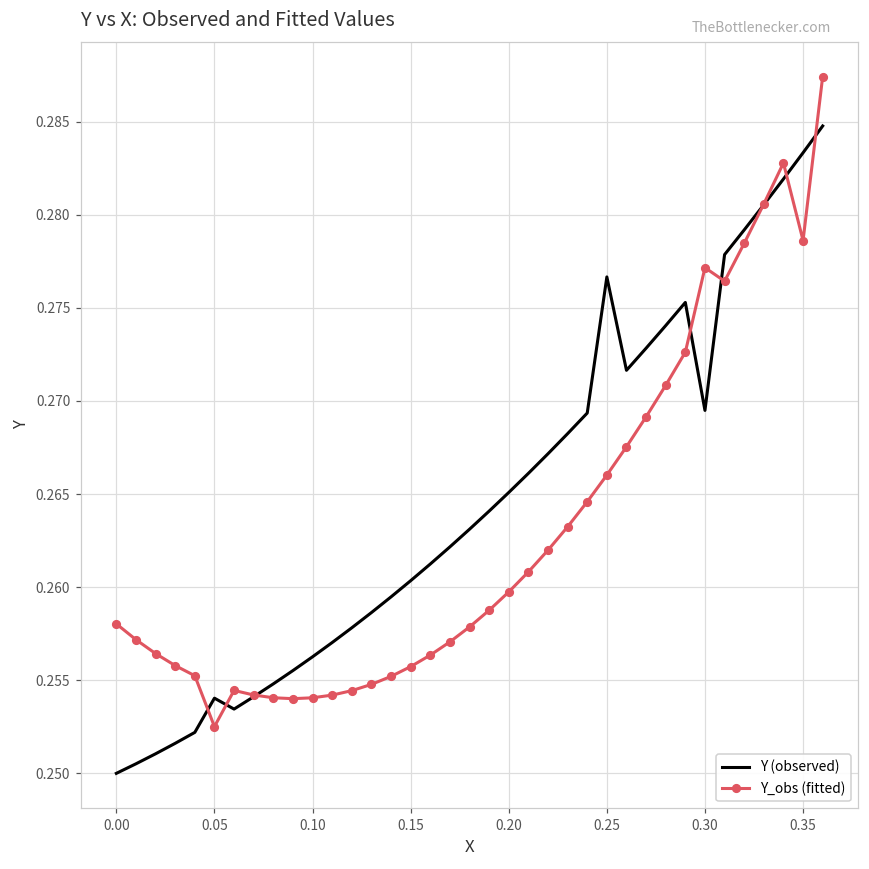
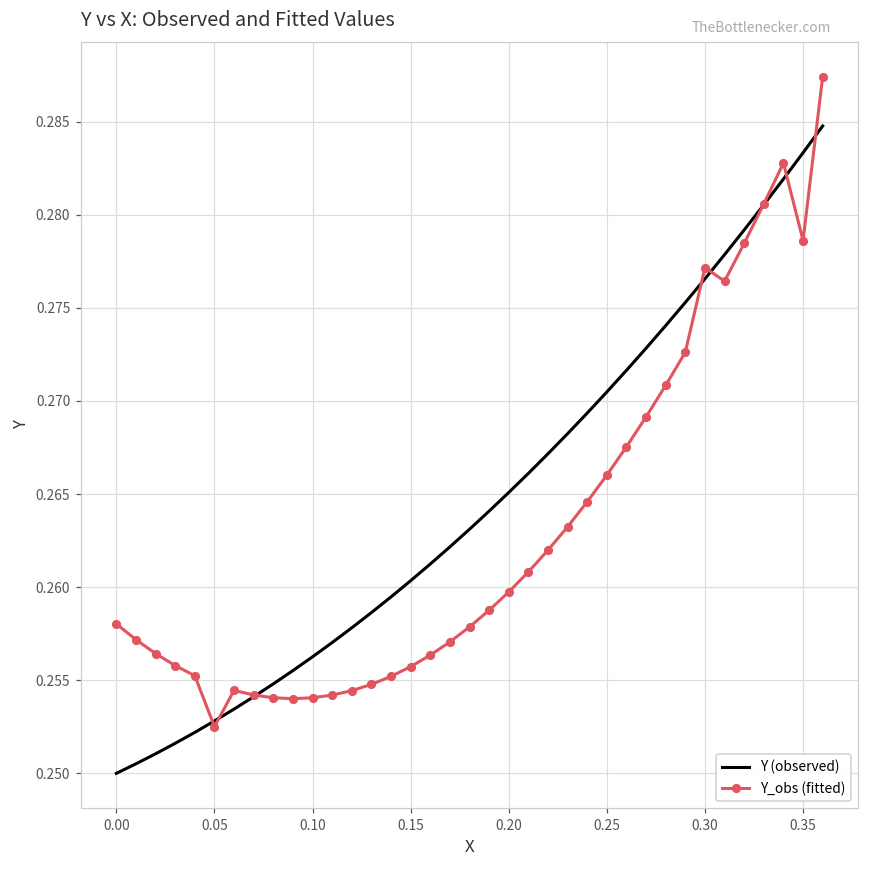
  {
    "Y (observed)": {
      "0.00": 0.2500,
-     "0.05": 0.2540,
+     "0.05": 0.2528,
      "0.10": 0.2563,
      "0.15": 0.2603,
      "0.20": 0.2651,
-     "0.25": 0.2767,
-     "0.30": 0.2695,
+     "0.25": 0.2705,
+     "0.30": 0.2766,
      "0.35": 0.2833
    },
    "Y_obs (fitted)": {
      "0.00": 0.2580,
      "0.05": 0.2525,
      "0.10": 0.2541,
      "0.15": 0.2557,
      "0.20": 0.2597,
      "0.25": 0.2660,
      "0.30": 0.2772,
      "0.35": 0.2786
    }
  }
